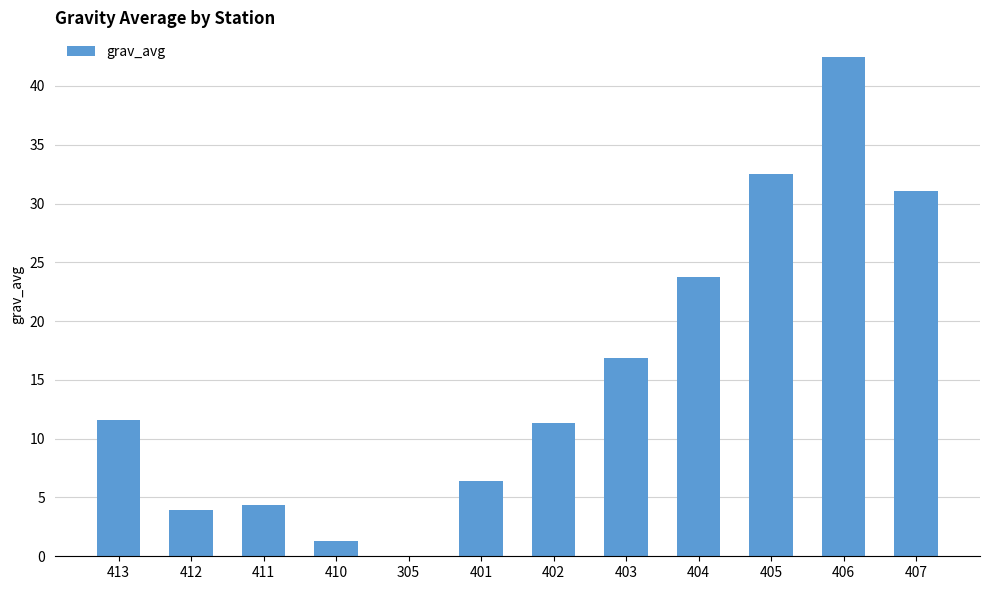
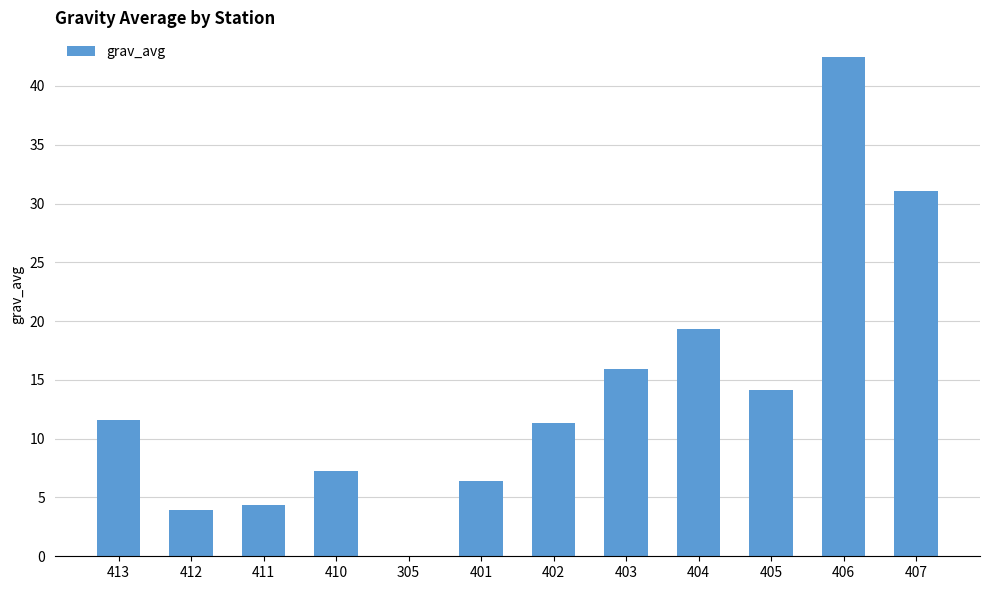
  {
    "413": 11.6,
    "412": 4.0,
    "411": 4.3,
-   "410": 1.3,
+   "410": 7.2,
    "305": 0.0,
    "401": 6.4,
    "402": 11.4,
-   "403": 16.8,
-   "404": 23.7,
-   "405": 32.5,
+   "403": 15.9,
+   "404": 19.4,
+   "405": 14.1,
    "406": 42.4,
    "407": 31.1
  }
